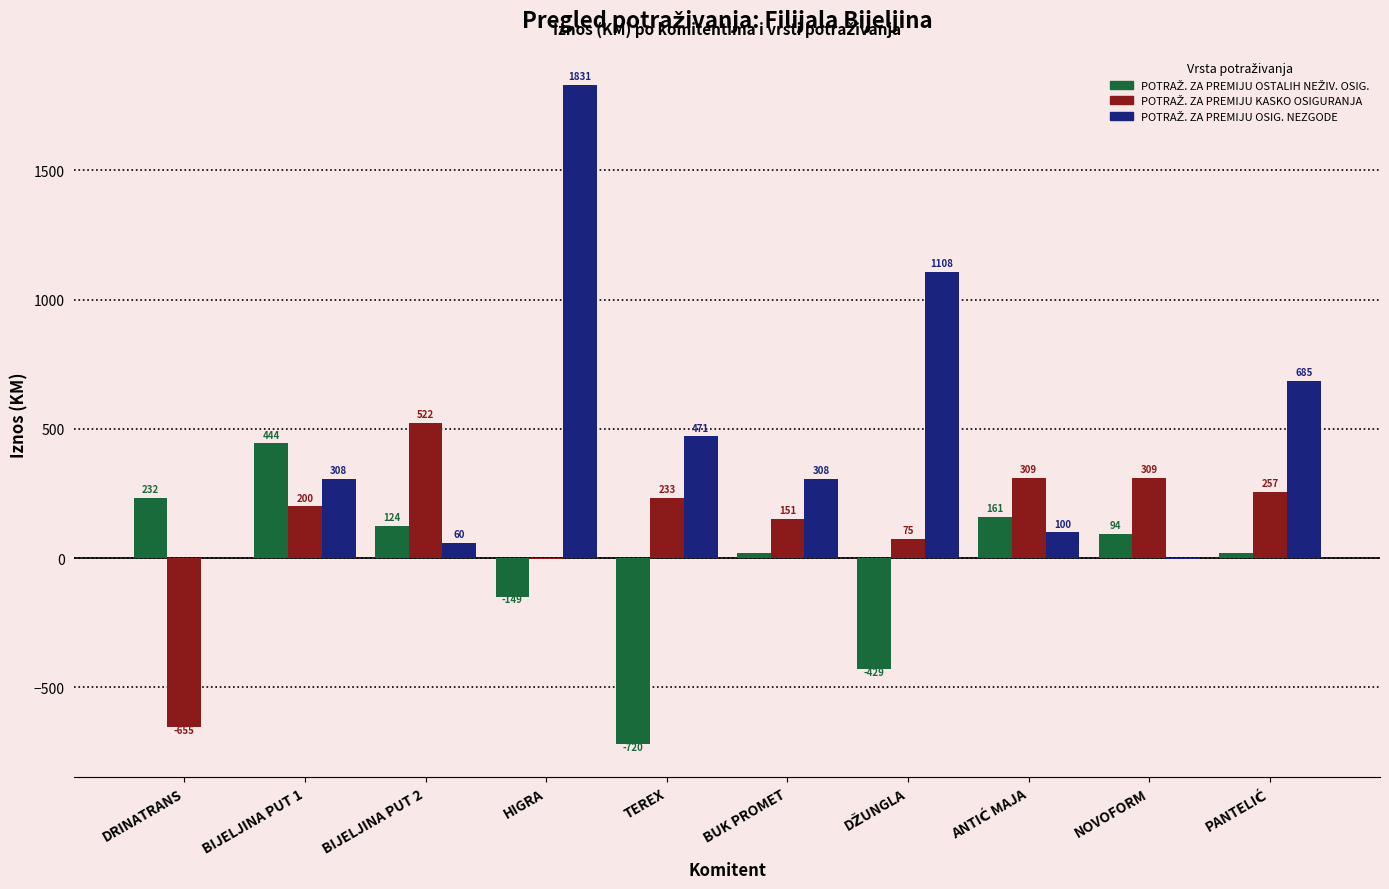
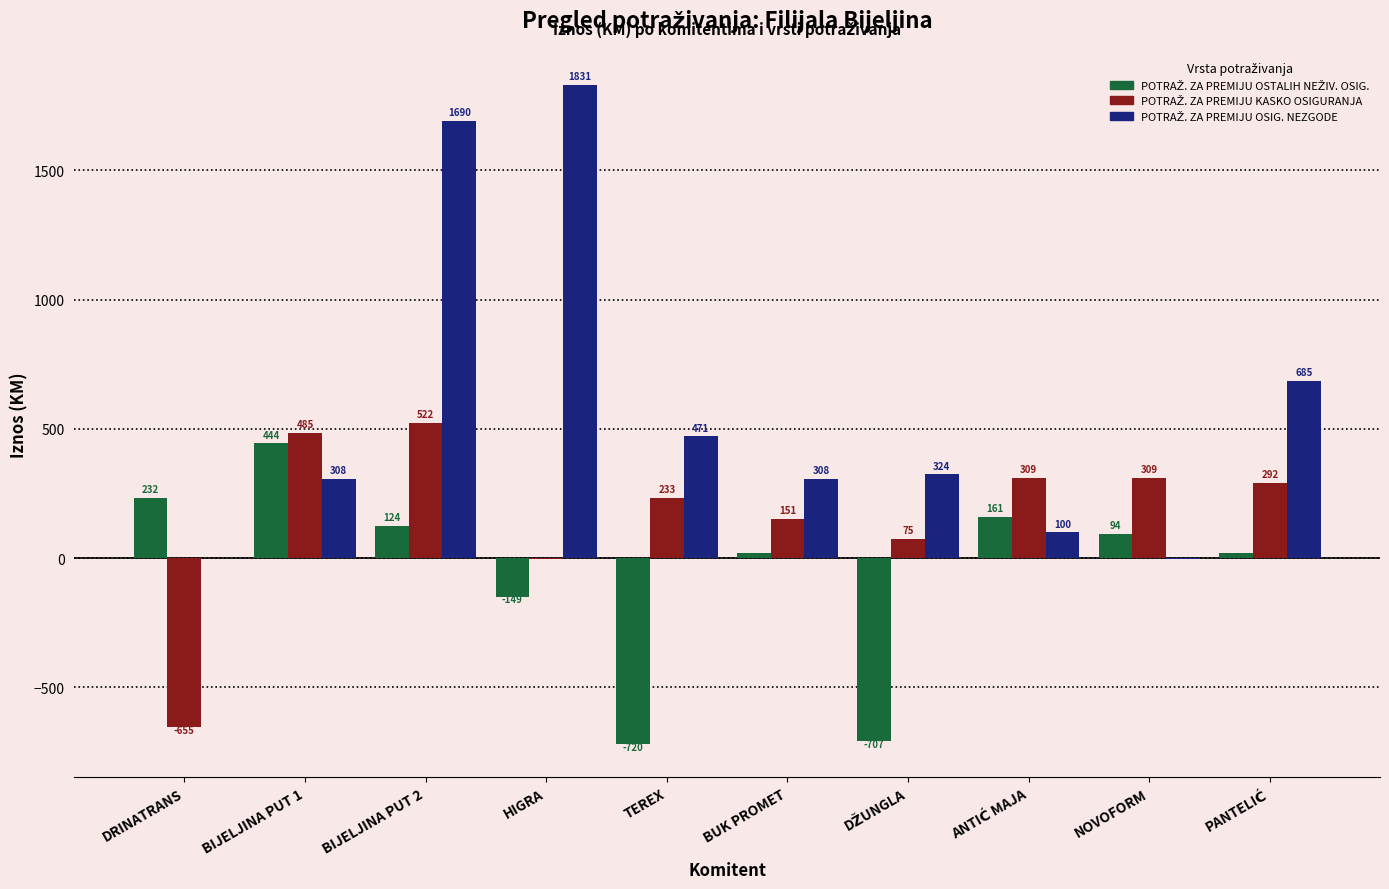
  {
    "POTRAŽ. ZA PREMIJU OSTALIH NEŽIV. OSIG.": {
      "DRINATRANS": 232,
      "BIJELJINA PUT 1": 444,
      "BIJELJINA PUT 2": 124,
      "HIGRA": -149,
      "TEREX": -720,
-     "DŽUNGLA": -429,
+     "DŽUNGLA": -707,
      "ANTIĆ MAJA": 161,
      "NOVOFORM": 94
    },
    "POTRAŽ. ZA PREMIJU KASKO OSIGURANJA": {
      "DRINATRANS": -655,
-     "BIJELJINA PUT 1": 200,
+     "BIJELJINA PUT 1": 485,
      "BIJELJINA PUT 2": 522,
      "TEREX": 233,
      "BUK PROMET": 151,
      "DŽUNGLA": 75,
      "ANTIĆ MAJA": 309,
      "NOVOFORM": 309,
-     "PANTELIĆ": 257
+     "PANTELIĆ": 292
    },
    "POTRAŽ. ZA PREMIJU OSIG. NEZGODE": {
      "BIJELJINA PUT 1": 308,
-     "BIJELJINA PUT 2": 60,
+     "BIJELJINA PUT 2": 1690,
      "HIGRA": 1831,
      "TEREX": 471,
      "BUK PROMET": 308,
-     "DŽUNGLA": 1108,
+     "DŽUNGLA": 324,
      "ANTIĆ MAJA": 100,
      "PANTELIĆ": 685
    }
  }
